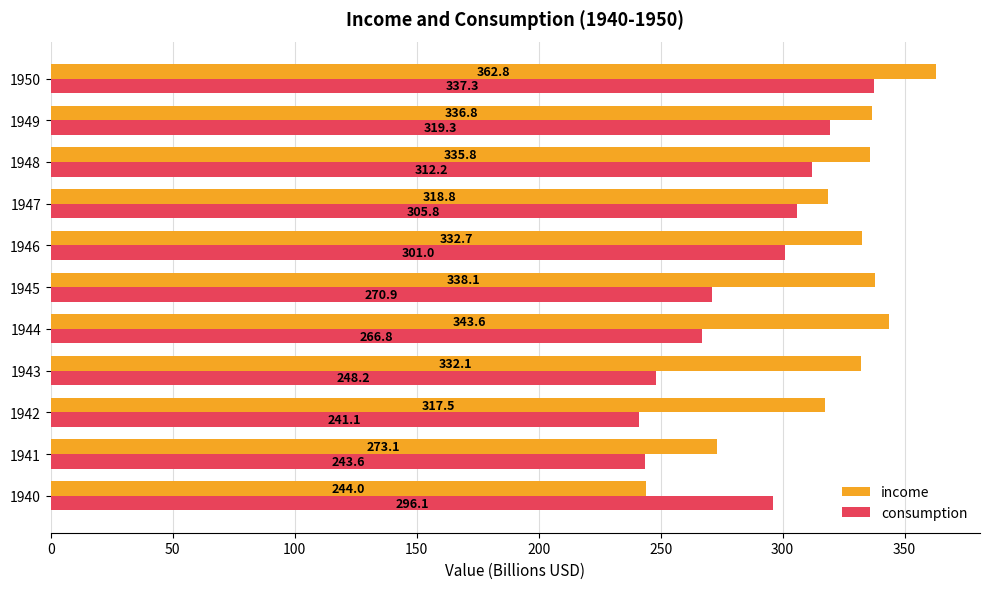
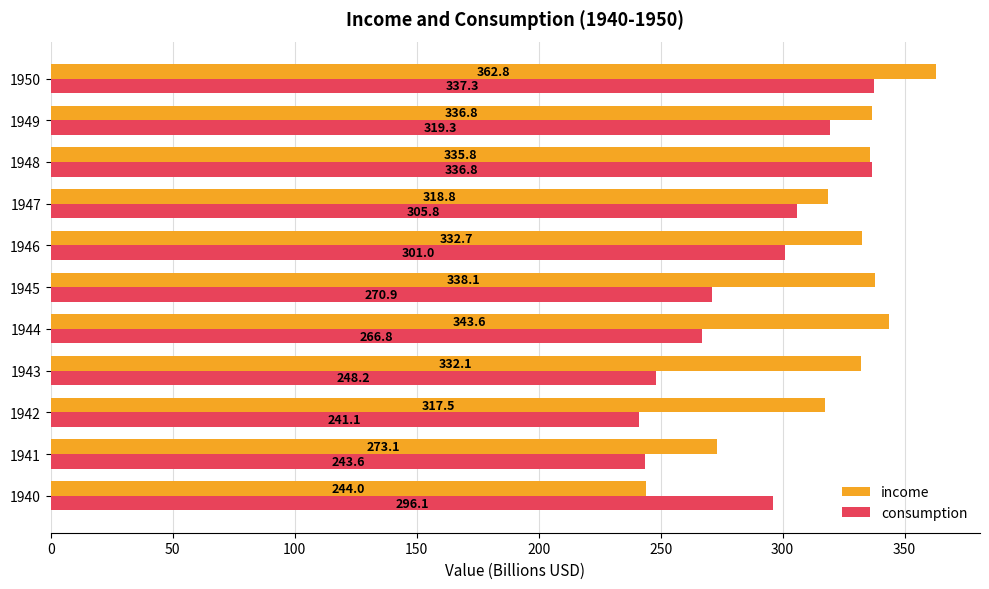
  {
    "income": {
      "1950": 362.8,
      "1949": 336.8,
      "1948": 335.8,
      "1947": 318.8,
      "1946": 332.7,
      "1945": 338.1,
      "1944": 343.6,
      "1943": 332.1,
      "1942": 317.5,
      "1941": 273.1,
      "1940": 244.0
    },
    "consumption": {
      "1950": 337.3,
      "1949": 319.3,
-     "1948": 312.2,
+     "1948": 336.8,
      "1947": 305.8,
      "1946": 301.0,
      "1945": 270.9,
      "1944": 266.8,
      "1943": 248.2,
      "1942": 241.1,
      "1941": 243.6,
      "1940": 296.1
    }
  }
